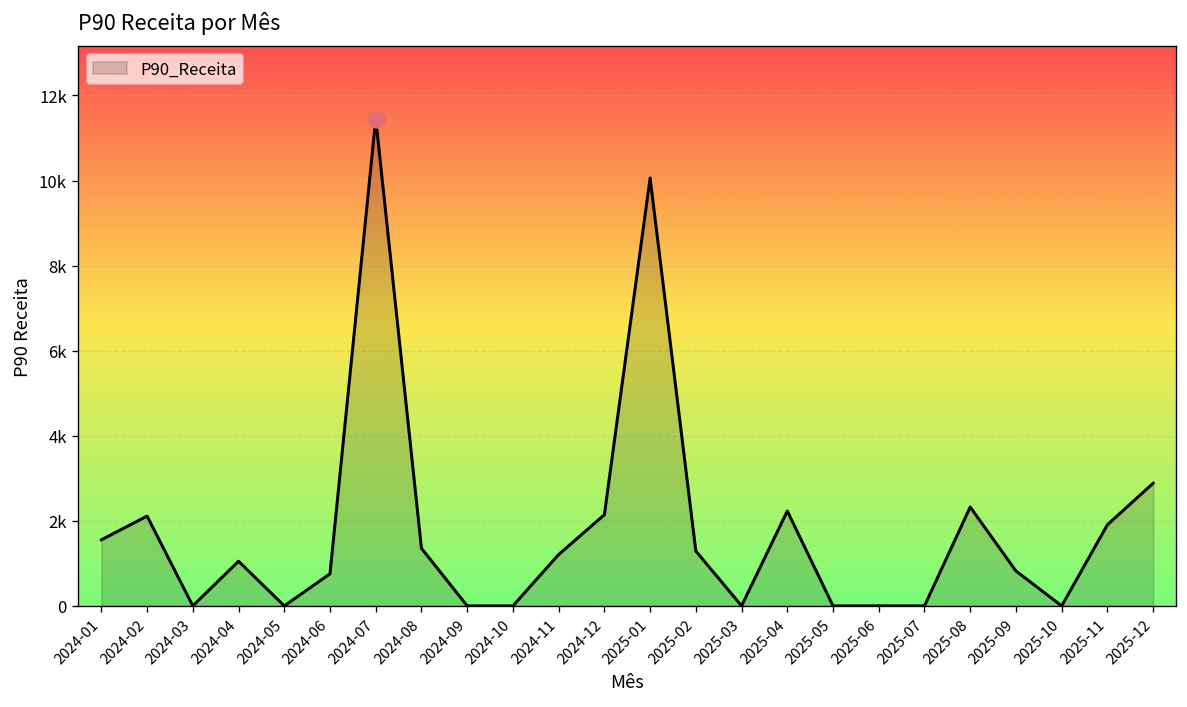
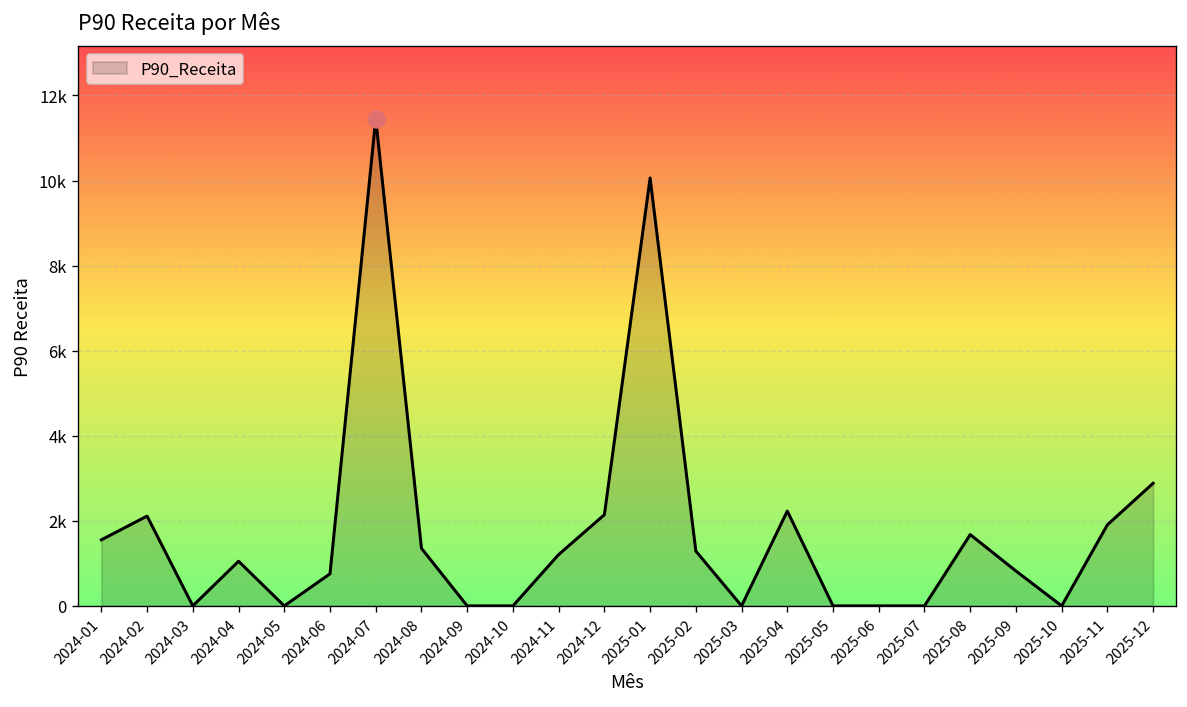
  {
    "P90_Receita": {
      "2024-01": 1600,
      "2024-02": 2100,
      "2024-03": 0,
      "2024-04": 1000,
      "2024-05": 0,
      "2024-06": 800,
      "2024-08": 1400,
      "2024-09": 0,
      "2024-10": 0,
      "2024-11": 1200,
      "2024-12": 2100,
      "2025-01": 10100,
      "2025-02": 1300,
      "2025-03": 0,
      "2025-04": 2200,
      "2025-05": 0,
      "2025-06": 0,
      "2025-07": 0,
-     "2025-08": 2300,
+     "2025-08": 1700,
      "2025-09": 800,
      "2025-10": 0,
      "2025-11": 1900,
      "2025-12": 2900
    }
  }
